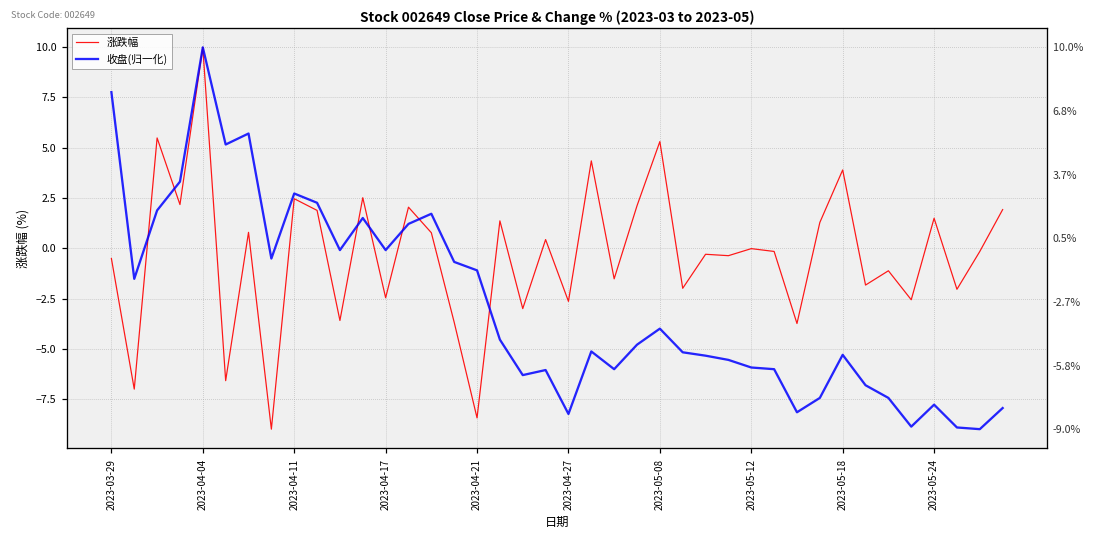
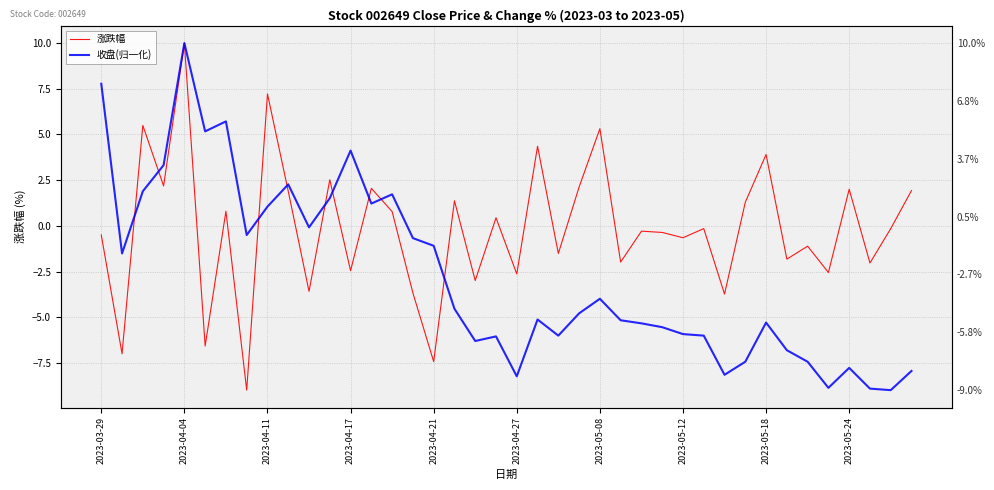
  {
    "涨跌幅": {
      "2023-03-29": -0.5,
-     "2023-04-11": 2.5,
+     "2023-04-11": 7.2,
      "2023-04-17": -2.5,
-     "2023-04-21": -8.4,
+     "2023-04-21": -7.4,
      "2023-04-27": -2.6,
      "2023-05-08": 5.3,
-     "2023-05-12": 0.0,
+     "2023-05-12": -0.7,
      "2023-05-18": 3.9,
-     "2023-05-24": 1.5
+     "2023-05-24": 2.0
    },
    "收盘(归一化)": {
      "2023-03-29": 7.8,
-     "2023-04-11": 2.7,
-     "2023-04-17": -0.1,
+     "2023-04-11": 1.1,
+     "2023-04-17": 4.1,
      "2023-04-21": -1.1,
      "2023-04-27": -8.2,
      "2023-05-08": -4.0,
      "2023-05-12": -5.9,
      "2023-05-18": -5.3,
      "2023-05-24": -7.8
    }
  }
